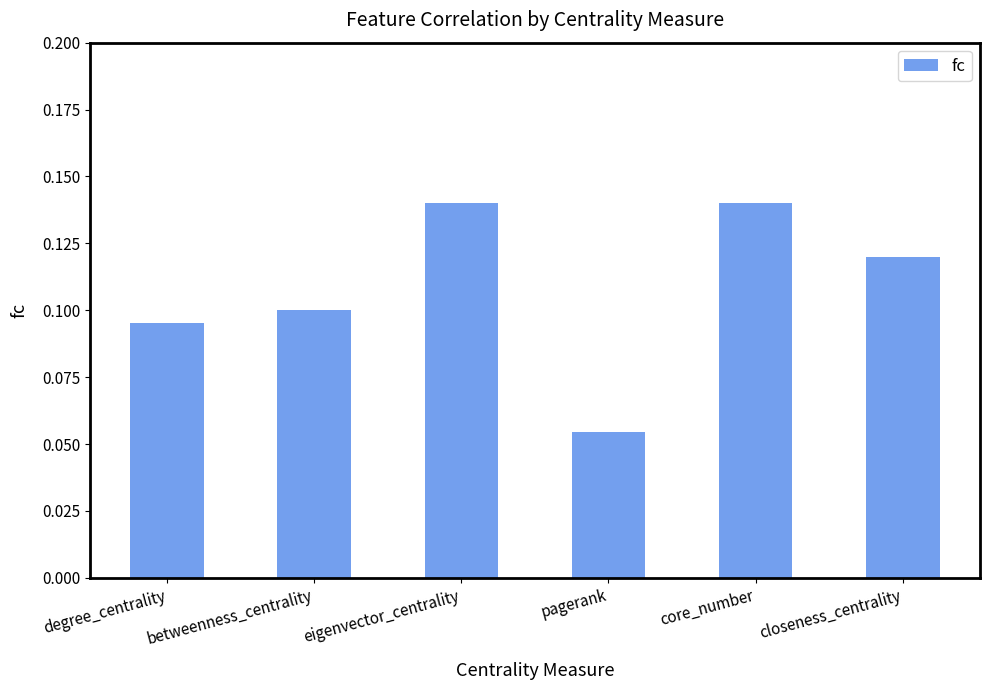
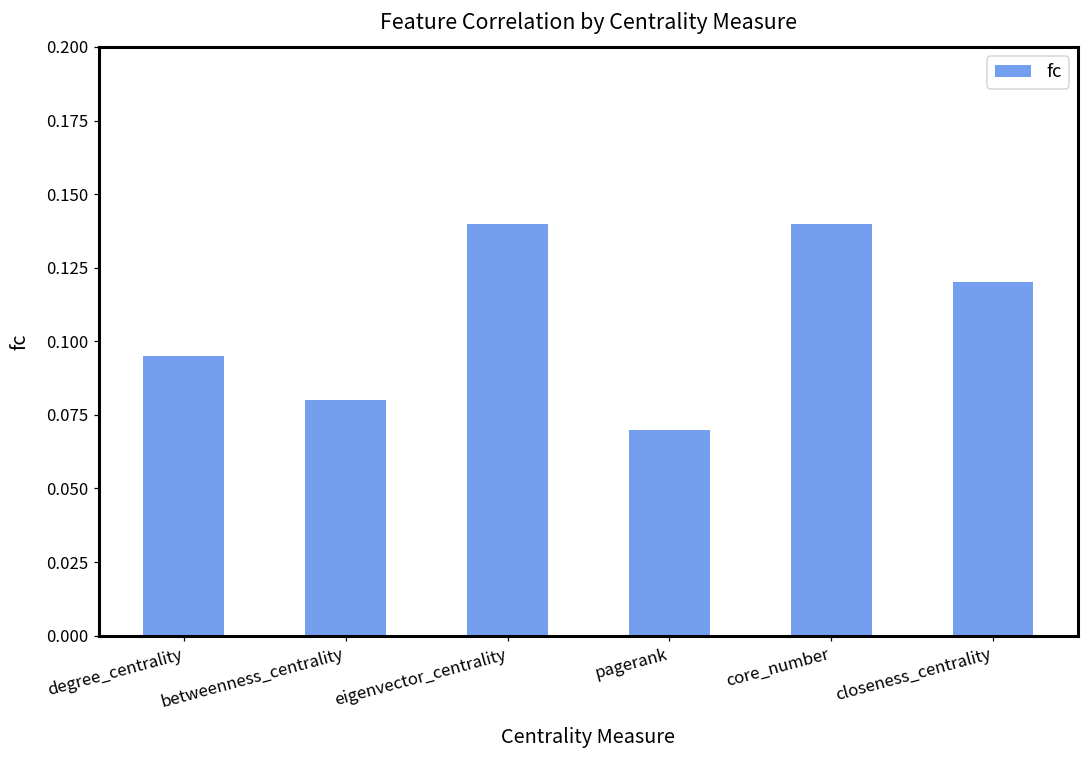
  {
    "degree_centrality": 0.095,
-   "betweenness_centrality": 0.10,
+   "betweenness_centrality": 0.08,
    "eigenvector_centrality": 0.140,
-   "pagerank": 0.054,
+   "pagerank": 0.070,
    "core_number": 0.140,
    "closeness_centrality": 0.120
  }
